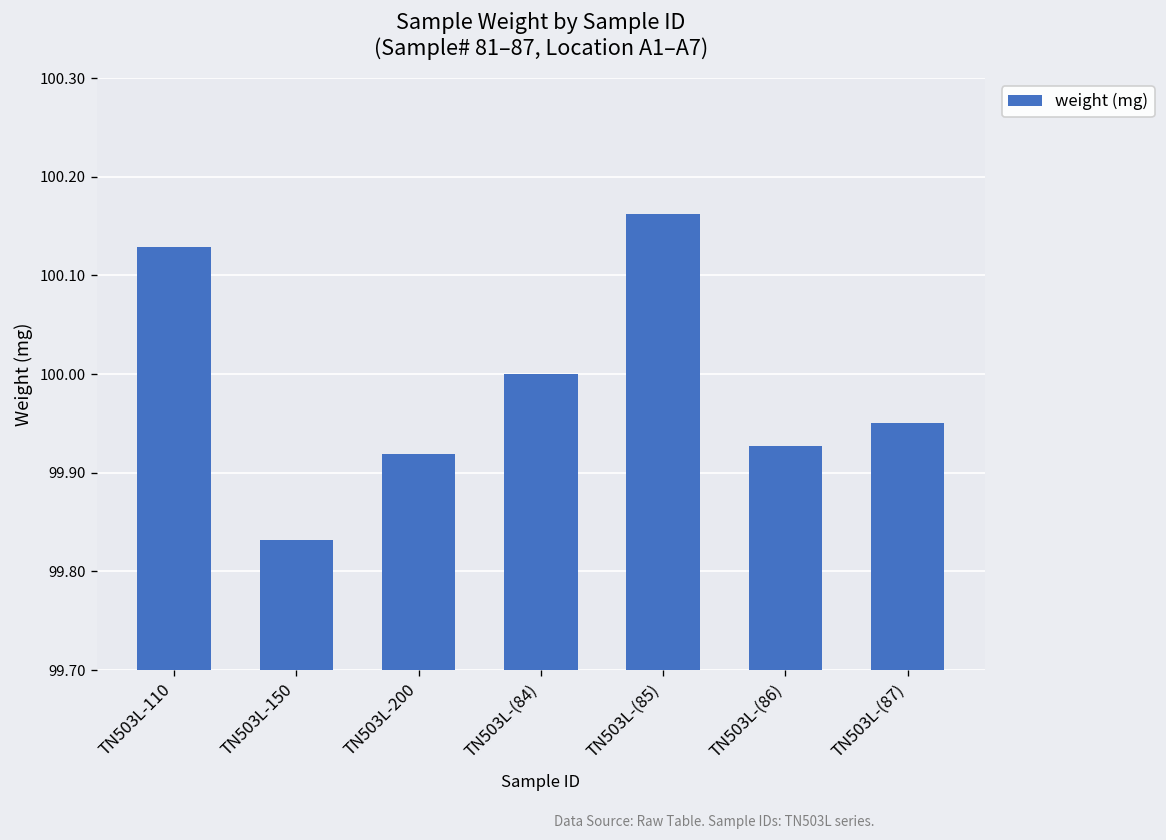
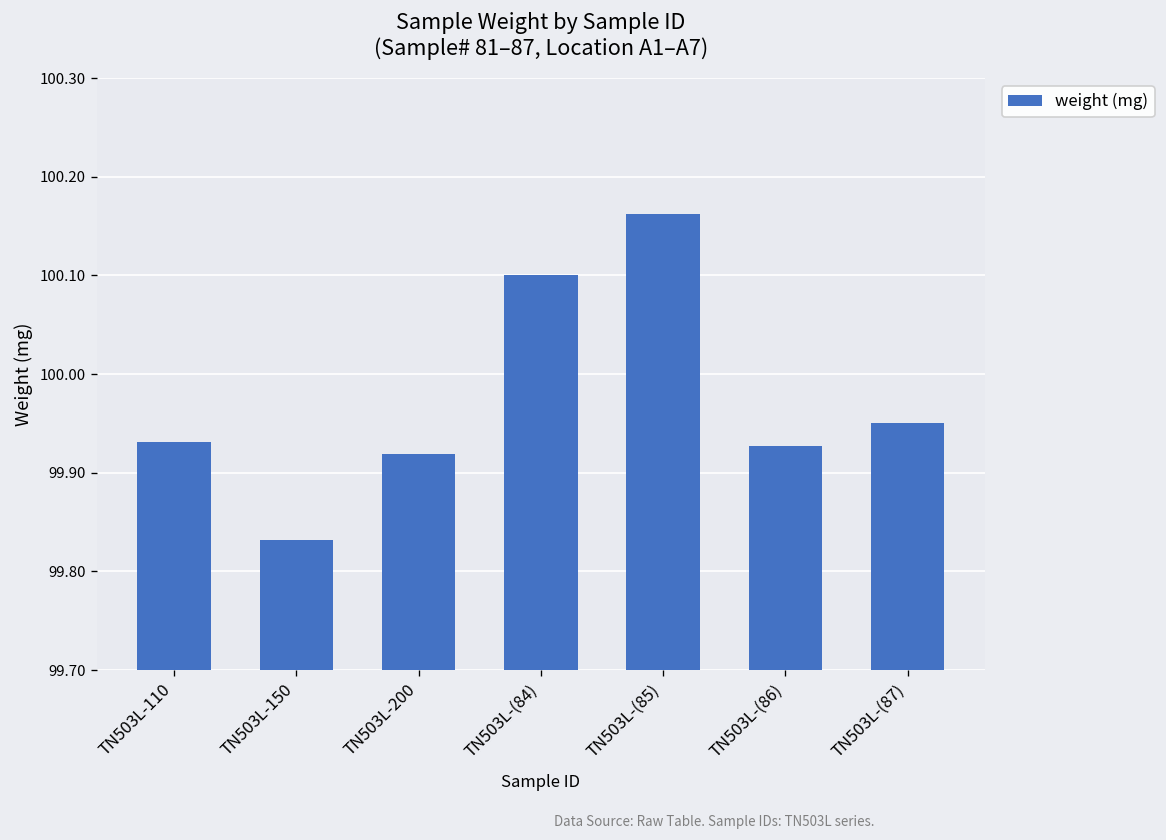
  {
-   "TN503L-110": 100.13,
+   "TN503L-110": 99.93,
    "TN503L-150": 99.83,
    "TN503L-200": 99.92,
-   "TN503L-(84)": 100.0,
+   "TN503L-(84)": 100.1,
    "TN503L-(85)": 100.16,
    "TN503L-(86)": 99.93,
    "TN503L-(87)": 99.95
  }
